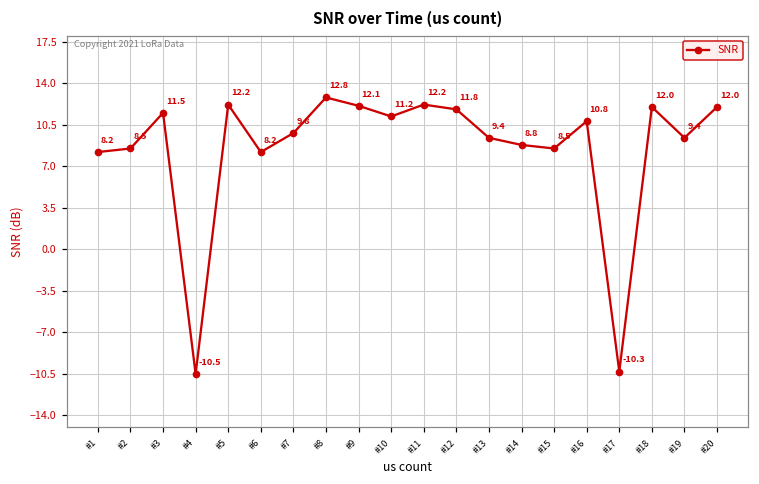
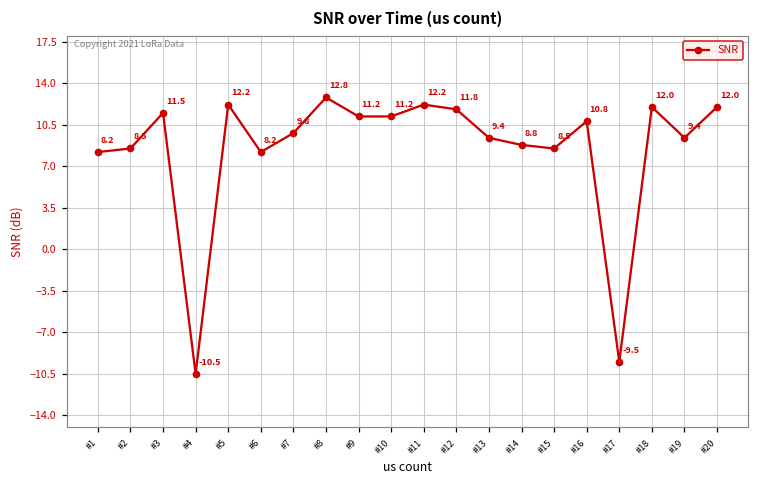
  {
    "#1": 8.2,
    "#2": 8.5,
    "#3": 11.5,
    "#4": -10.5,
    "#5": 12.2,
    "#6": 8.2,
    "#7": 9.8,
    "#8": 12.8,
-   "#9": 12.1,
+   "#9": 11.2,
    "#10": 11.2,
    "#11": 12.2,
    "#12": 11.8,
    "#13": 9.4,
    "#14": 8.8,
    "#15": 8.5,
    "#16": 10.8,
-   "#17": -10.3,
+   "#17": -9.5,
    "#18": 12.0,
    "#19": 9.4,
    "#20": 12.0
  }
